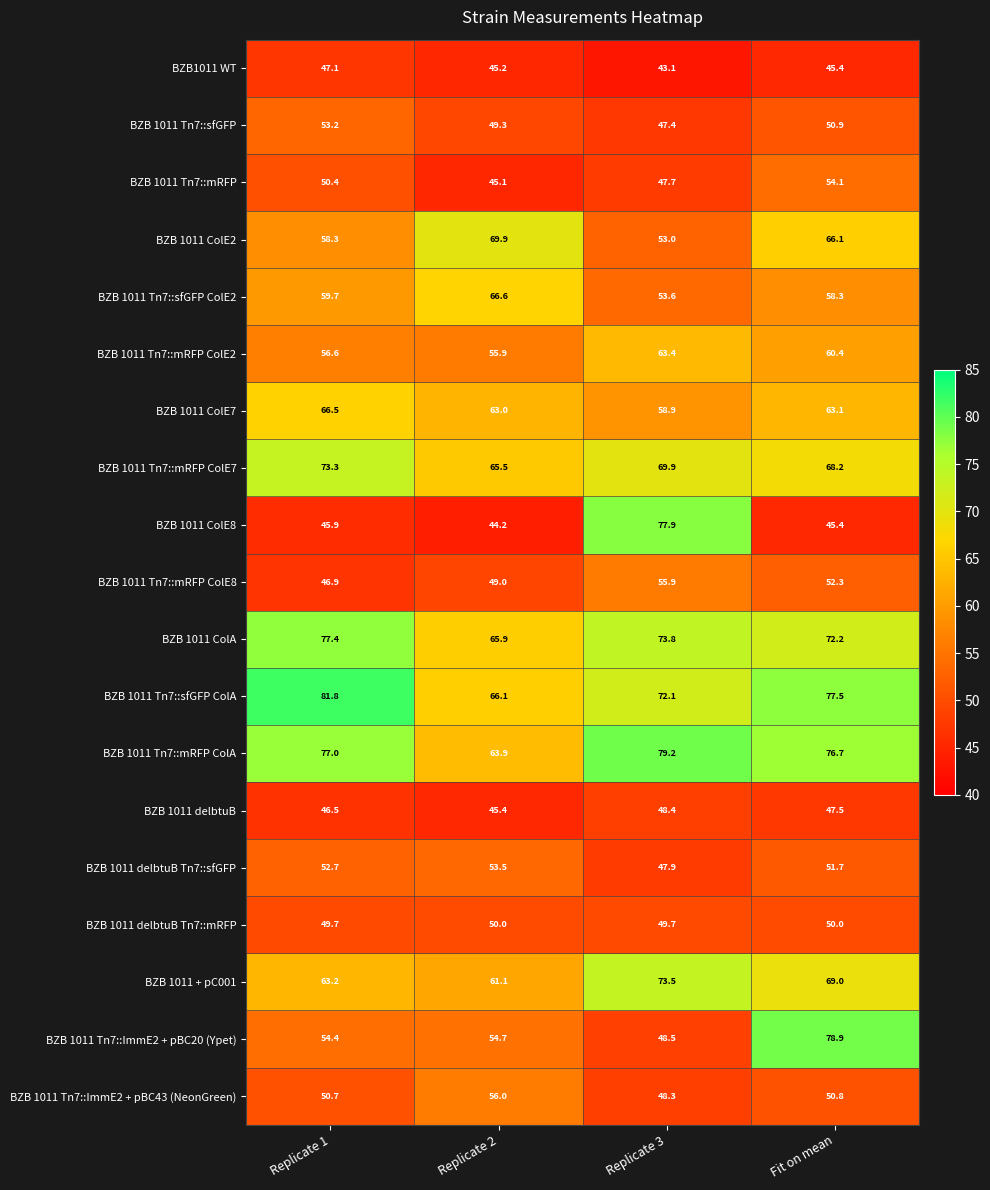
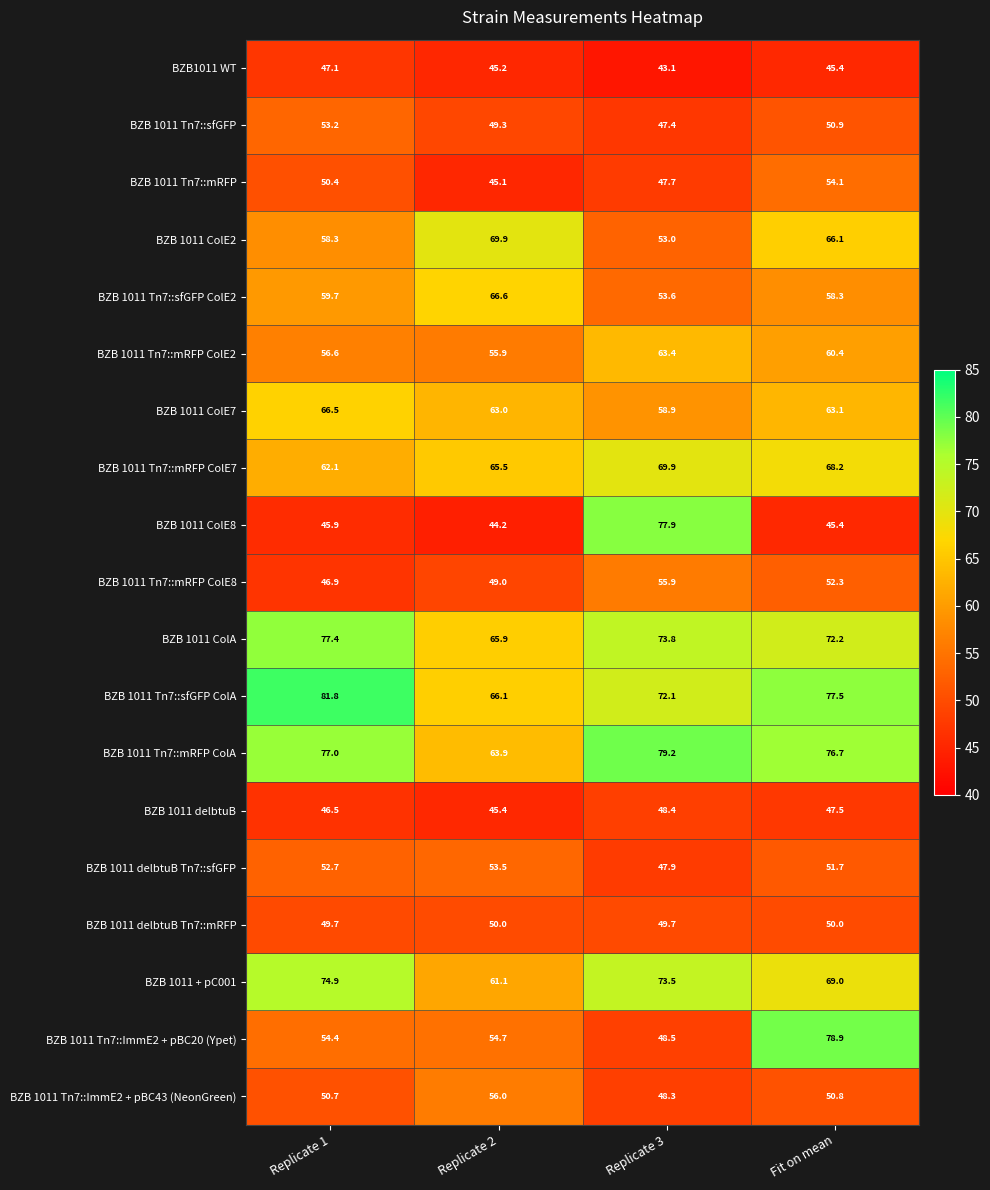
  {
    "BZB1011 WT": {
      "Replicate 1": 47.1,
      "Replicate 2": 45.2,
      "Replicate 3": 43.1,
      "Fit on mean": 45.4
    },
    "BZB 1011 Tn7::sfGFP": {
      "Replicate 1": 53.2,
      "Replicate 2": 49.3,
      "Replicate 3": 47.4,
      "Fit on mean": 50.9
    },
    "BZB 1011 Tn7::mRFP": {
      "Replicate 1": 50.4,
      "Replicate 2": 45.1,
      "Replicate 3": 47.7,
      "Fit on mean": 54.1
    },
    "BZB 1011 ColE2": {
      "Replicate 1": 58.3,
      "Replicate 2": 69.9,
      "Replicate 3": 53.0,
      "Fit on mean": 66.1
    },
    "BZB 1011 Tn7::sfGFP ColE2": {
      "Replicate 1": 59.7,
      "Replicate 2": 66.6,
      "Replicate 3": 53.6,
      "Fit on mean": 58.3
    },
    "BZB 1011 Tn7::mRFP ColE2": {
      "Replicate 1": 56.6,
      "Replicate 2": 55.9,
      "Replicate 3": 63.4,
      "Fit on mean": 60.4
    },
    "BZB 1011 ColE7": {
      "Replicate 1": 66.5,
      "Replicate 2": 63.0,
      "Replicate 3": 58.9,
      "Fit on mean": 63.1
    },
    "BZB 1011 Tn7::mRFP ColE7": {
-     "Replicate 1": 73.3,
+     "Replicate 1": 62.1,
      "Replicate 2": 65.5,
      "Replicate 3": 69.9,
      "Fit on mean": 68.2
    },
    "BZB 1011 ColE8": {
      "Replicate 1": 45.9,
      "Replicate 2": 44.2,
      "Replicate 3": 77.9,
      "Fit on mean": 45.4
    },
    "BZB 1011 Tn7::mRFP ColE8": {
      "Replicate 1": 46.9,
      "Replicate 2": 49.0,
      "Replicate 3": 55.9,
      "Fit on mean": 52.3
    },
    "BZB 1011 ColA": {
      "Replicate 1": 77.4,
      "Replicate 2": 65.9,
      "Replicate 3": 73.8,
      "Fit on mean": 72.2
    },
    "BZB 1011 Tn7::sfGFP ColA": {
      "Replicate 1": 81.8,
      "Replicate 2": 66.1,
      "Replicate 3": 72.1,
      "Fit on mean": 77.5
    },
    "BZB 1011 Tn7::mRFP ColA": {
      "Replicate 1": 77.0,
      "Replicate 2": 63.9,
      "Replicate 3": 79.2,
      "Fit on mean": 76.7
    },
    "BZB 1011 delbtuB": {
      "Replicate 1": 46.5,
      "Replicate 2": 45.4,
      "Replicate 3": 48.4,
      "Fit on mean": 47.5
    },
    "BZB 1011 delbtuB Tn7::sfGFP": {
      "Replicate 1": 52.7,
      "Replicate 2": 53.5,
      "Replicate 3": 47.9,
      "Fit on mean": 51.7
    },
    "BZB 1011 delbtuB Tn7::mRFP": {
      "Replicate 1": 49.7,
      "Replicate 2": 50.0,
      "Replicate 3": 49.7,
      "Fit on mean": 50.0
    },
    "BZB 1011 + pC001": {
-     "Replicate 1": 63.2,
+     "Replicate 1": 74.9,
      "Replicate 2": 61.1,
      "Replicate 3": 73.5,
      "Fit on mean": 69.0
    },
    "BZB 1011 Tn7::ImmE2 + pBC20 (Ypet)": {
      "Replicate 1": 54.4,
      "Replicate 2": 54.7,
      "Replicate 3": 48.5,
      "Fit on mean": 78.9
    },
    "BZB 1011 Tn7::ImmE2 + pBC43 (NeonGreen)": {
      "Replicate 1": 50.7,
      "Replicate 2": 56.0,
      "Replicate 3": 48.3,
      "Fit on mean": 50.8
    }
  }
